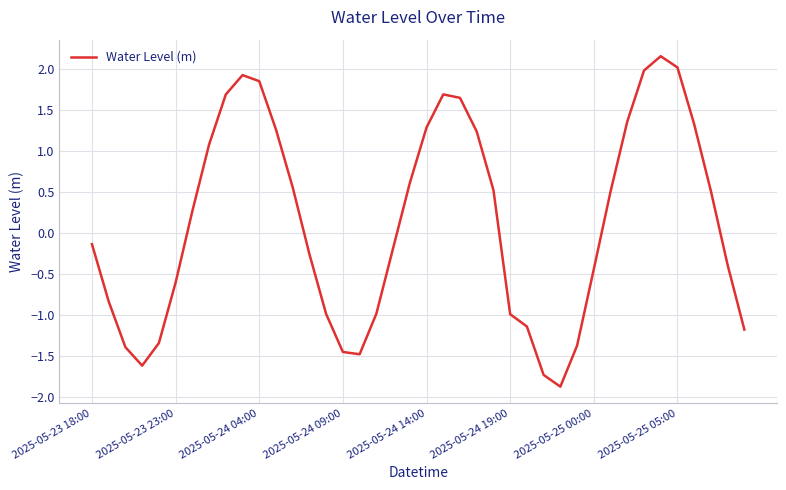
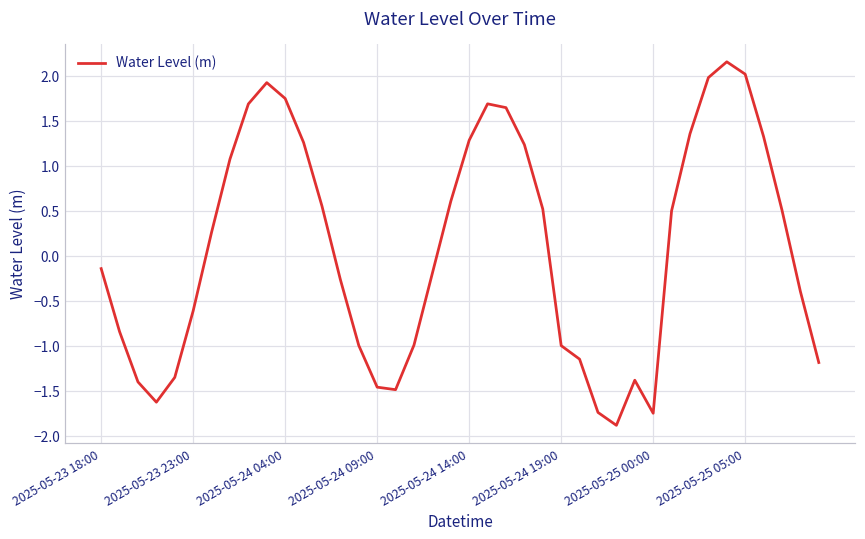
  {
    "2025-05-23 18:00": -0.1,
    "2025-05-23 23:00": -0.6,
-   "2025-05-24 04:00": 1.9,
+   "2025-05-24 04:00": 1.8,
    "2025-05-24 09:00": -1.5,
    "2025-05-24 14:00": 1.3,
    "2025-05-24 19:00": -1.0,
-   "2025-05-25 00:00": -0.4,
+   "2025-05-25 00:00": -1.7,
    "2025-05-25 05:00": 2.0
  }
